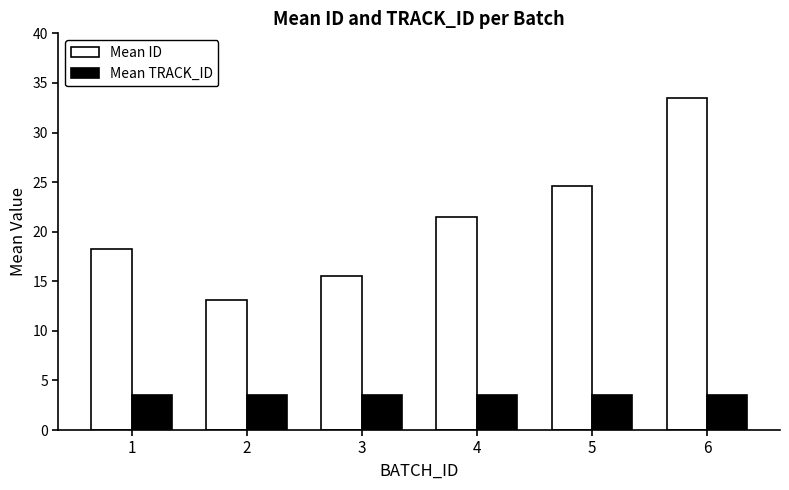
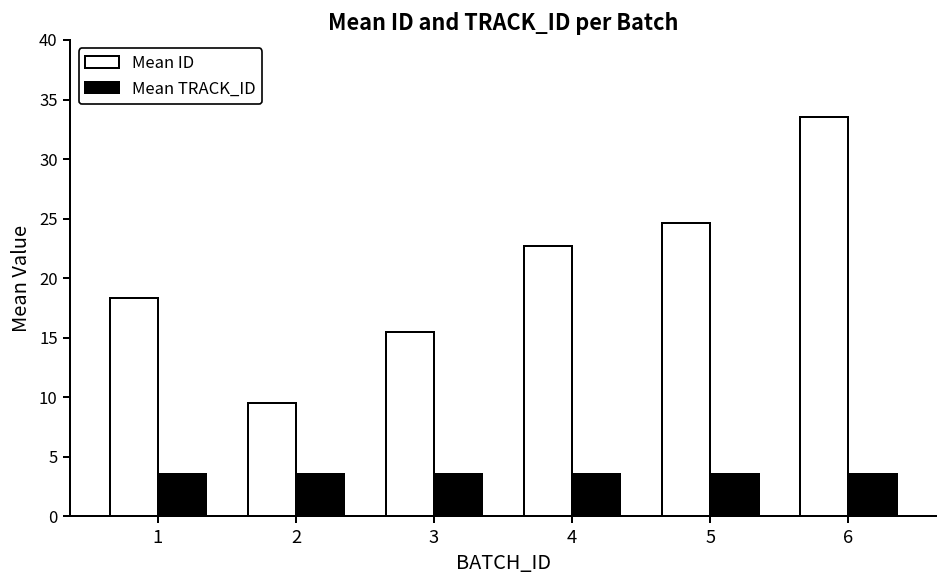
  {
    "Mean ID": {
      "1": 18,
-     "2": 13,
+     "2": 10,
      "3": 16,
-     "4": 22,
+     "4": 23,
      "5": 25,
      "6": 34
    },
    "Mean TRACK_ID": {
      "1": 4,
      "2": 4,
      "3": 4,
      "4": 4,
      "5": 4,
      "6": 4
    }
  }
